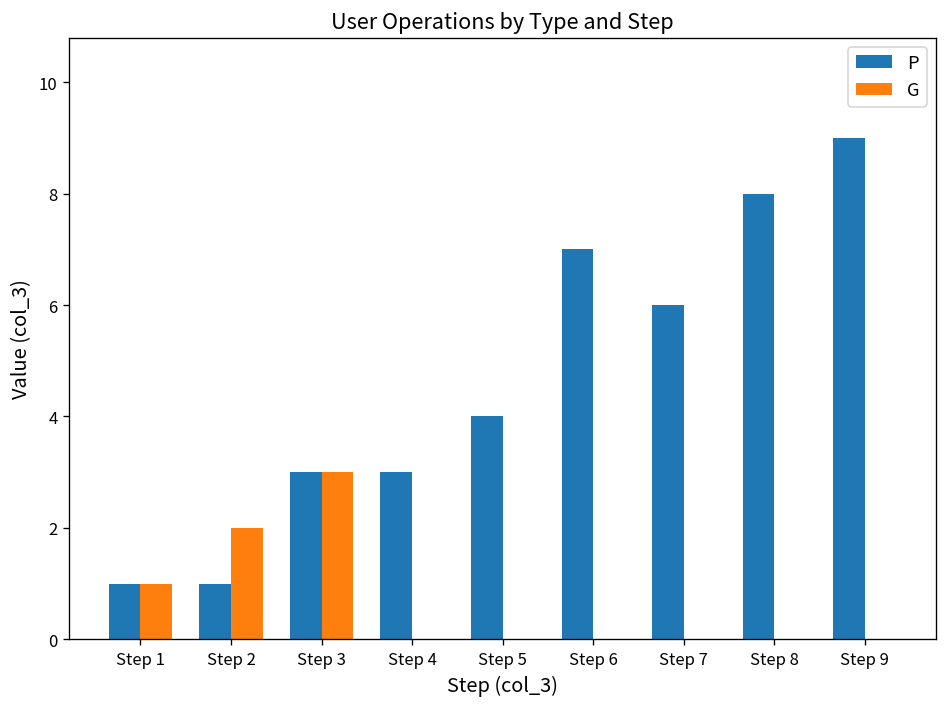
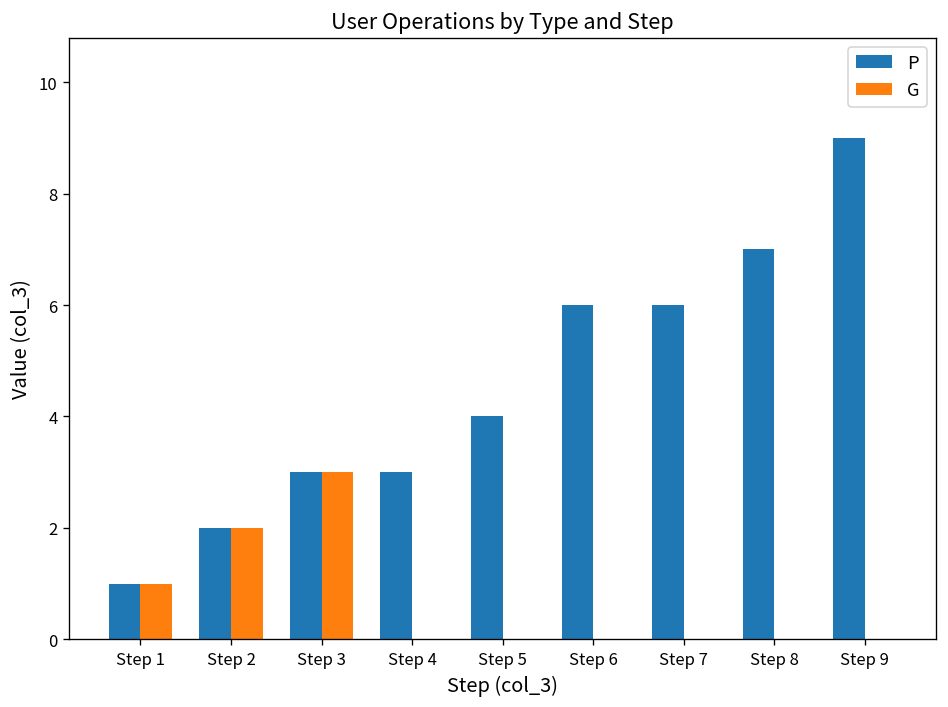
  {
    "P": {
      "Step 1": 1,
-     "Step 2": 1,
+     "Step 2": 2,
      "Step 3": 3,
      "Step 4": 3,
      "Step 5": 4,
-     "Step 6": 7,
+     "Step 6": 6,
      "Step 7": 6,
-     "Step 8": 8,
+     "Step 8": 7,
      "Step 9": 9
    },
    "G": {
      "Step 1": 1,
      "Step 2": 2,
      "Step 3": 3,
      "Step 4": 0,
      "Step 5": 0,
      "Step 6": 0,
      "Step 7": 0,
      "Step 8": 0,
      "Step 9": 0
    }
  }
